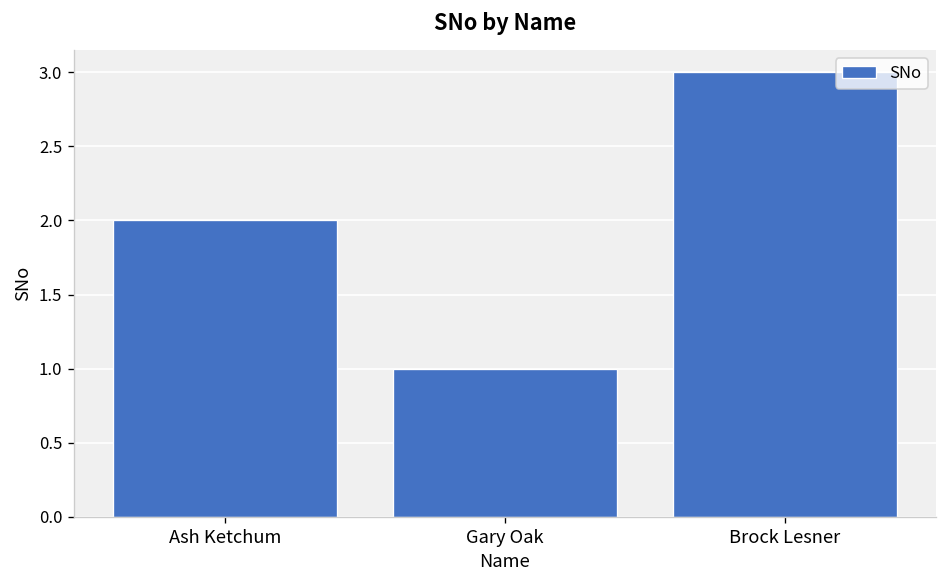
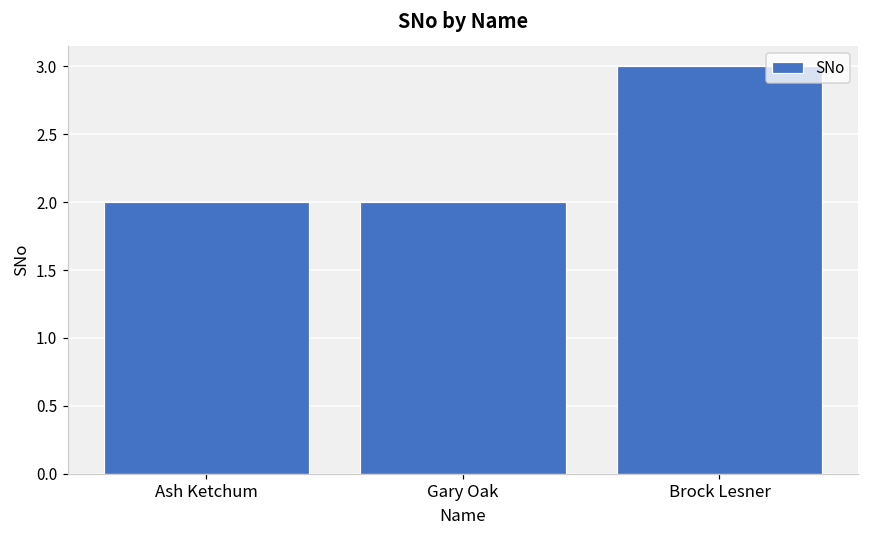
  {
    "Ash Ketchum": 2,
-   "Gary Oak": 1,
+   "Gary Oak": 2,
    "Brock Lesner": 3
  }
